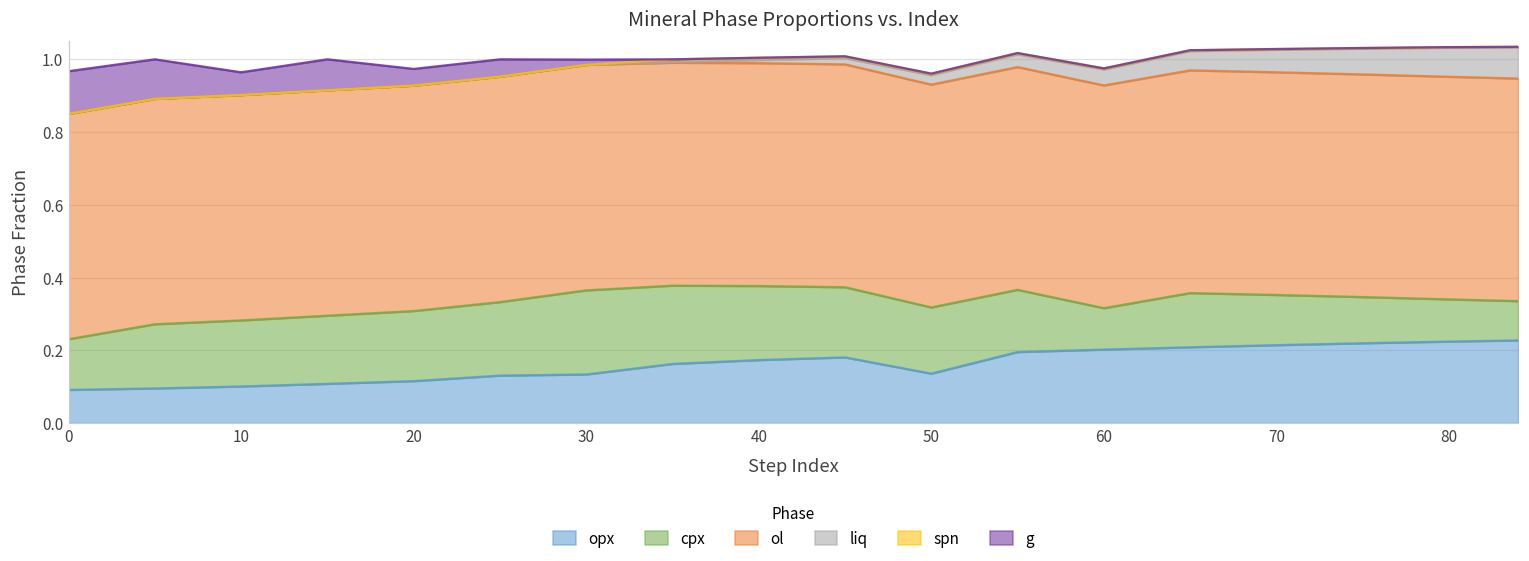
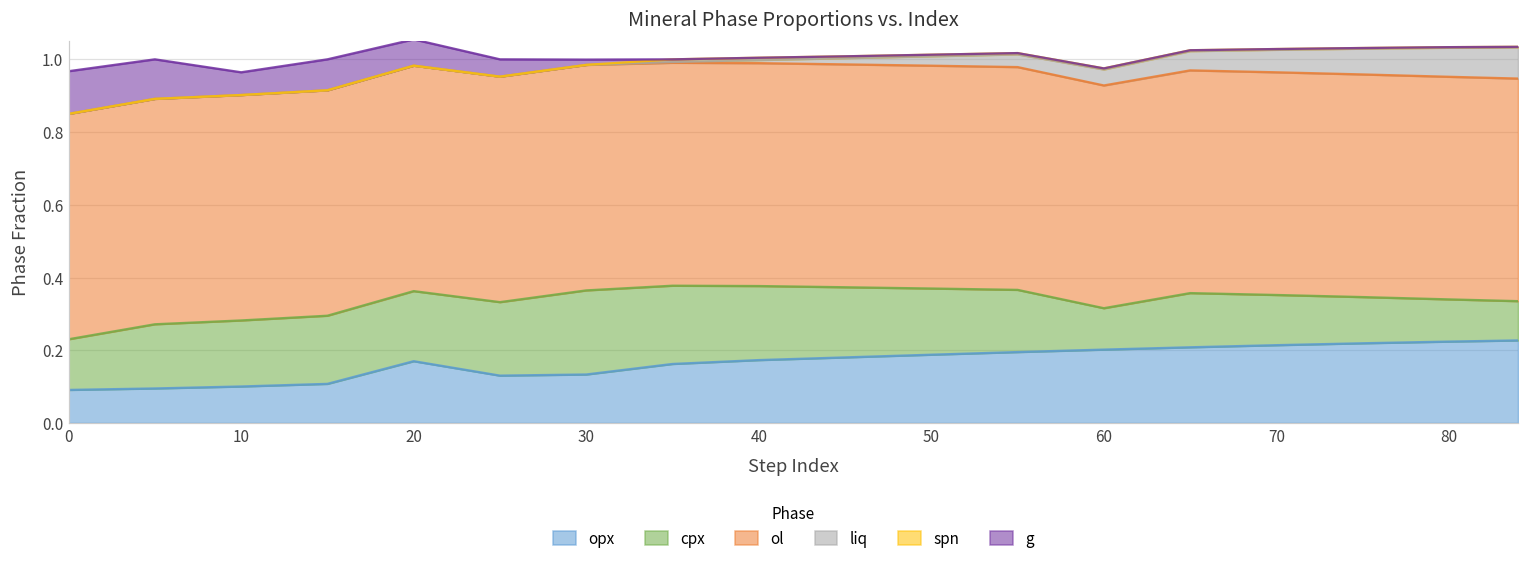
  {
    "opx": {
      "0": 0.09,
      "10": 0.10,
-     "20": 0.12,
+     "20": 0.17,
      "30": 0.13,
      "40": 0.17,
-     "50": 0.14,
+     "50": 0.19,
      "60": 0.20,
      "70": 0.21,
      "80": 0.22
    },
    "cpx": {
      "0": 0.14,
      "10": 0.18,
      "20": 0.19,
      "30": 0.23,
      "40": 0.20,
      "50": 0.18,
      "60": 0.11,
      "70": 0.14,
      "80": 0.12
    },
    "ol": {
      "40": 0.61,
      "50": 0.61,
      "60": 0.61,
      "70": 0.61,
      "80": 0.61
    },
    "g": {
      "0": 0.12,
      "10": 0.06,
-     "20": 0.05,
+     "20": 0.07,
      "30": 0.01
    }
  }
